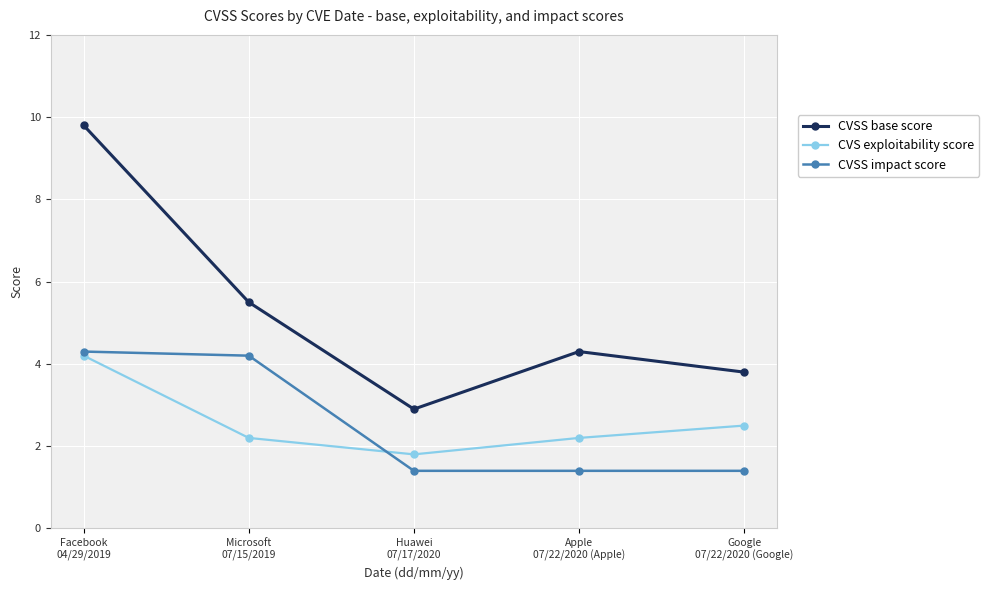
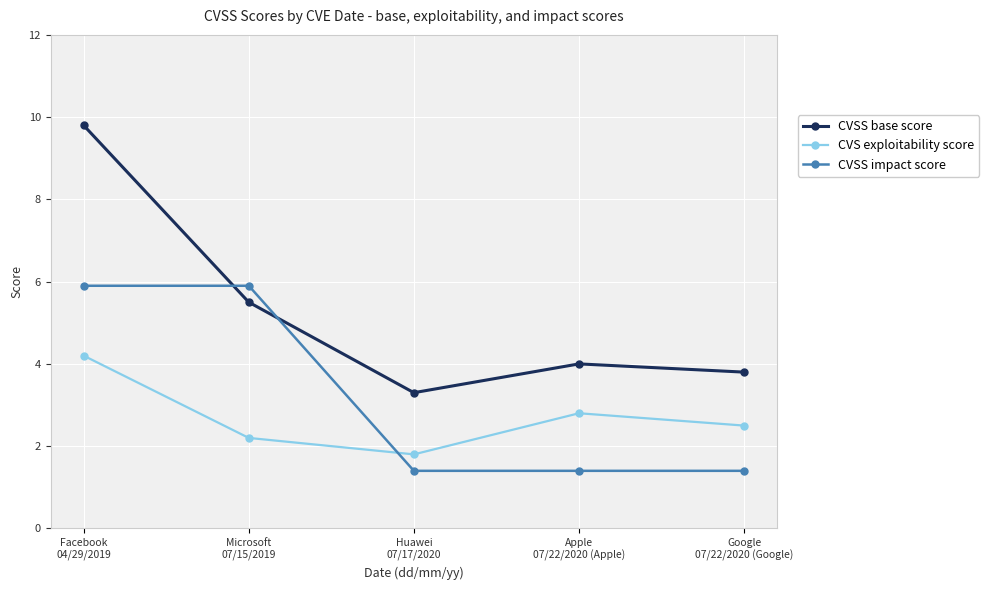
  {
    "CVSS base score": {
      "Facebook 04/29/2019": 9.8,
      "Microsoft 07/15/2019": 5.5,
-     "Huawei 07/17/2020": 2.9,
-     "Apple 07/22/2020 (Apple)": 4.3,
+     "Huawei 07/17/2020": 3.3,
+     "Apple 07/22/2020 (Apple)": 4.0,
      "Google 07/22/2020 (Google)": 3.8
    },
    "CVS exploitability score": {
      "Facebook 04/29/2019": 4.2,
      "Microsoft 07/15/2019": 2.2,
      "Huawei 07/17/2020": 1.8,
-     "Apple 07/22/2020 (Apple)": 2.2,
+     "Apple 07/22/2020 (Apple)": 2.8,
      "Google 07/22/2020 (Google)": 2.5
    },
    "CVSS impact score": {
-     "Facebook 04/29/2019": 4.3,
-     "Microsoft 07/15/2019": 4.2,
+     "Facebook 04/29/2019": 5.9,
+     "Microsoft 07/15/2019": 5.9,
      "Huawei 07/17/2020": 1.4,
      "Apple 07/22/2020 (Apple)": 1.4,
      "Google 07/22/2020 (Google)": 1.4
    }
  }
